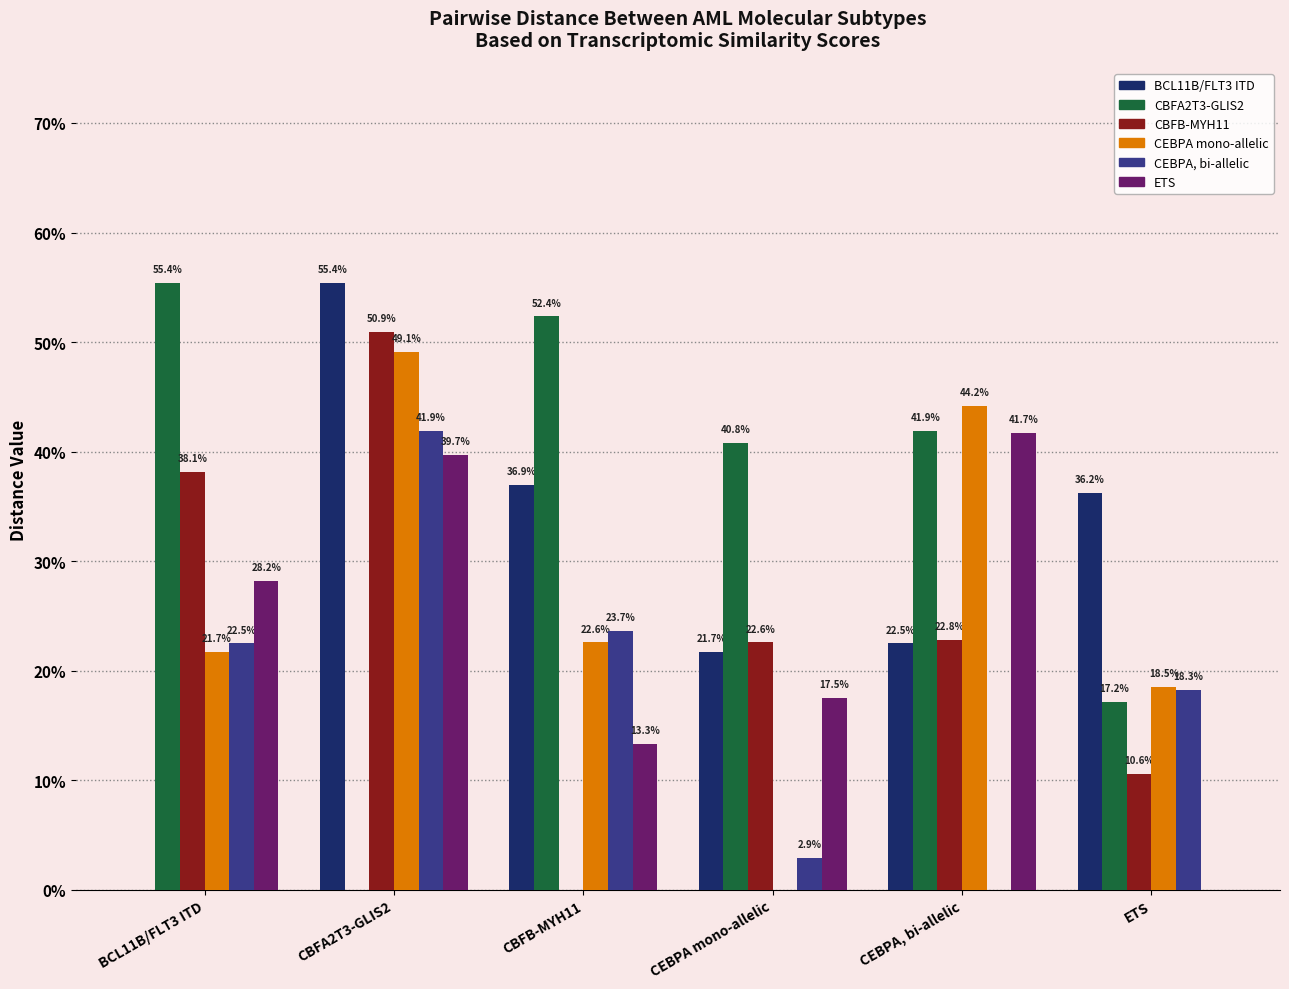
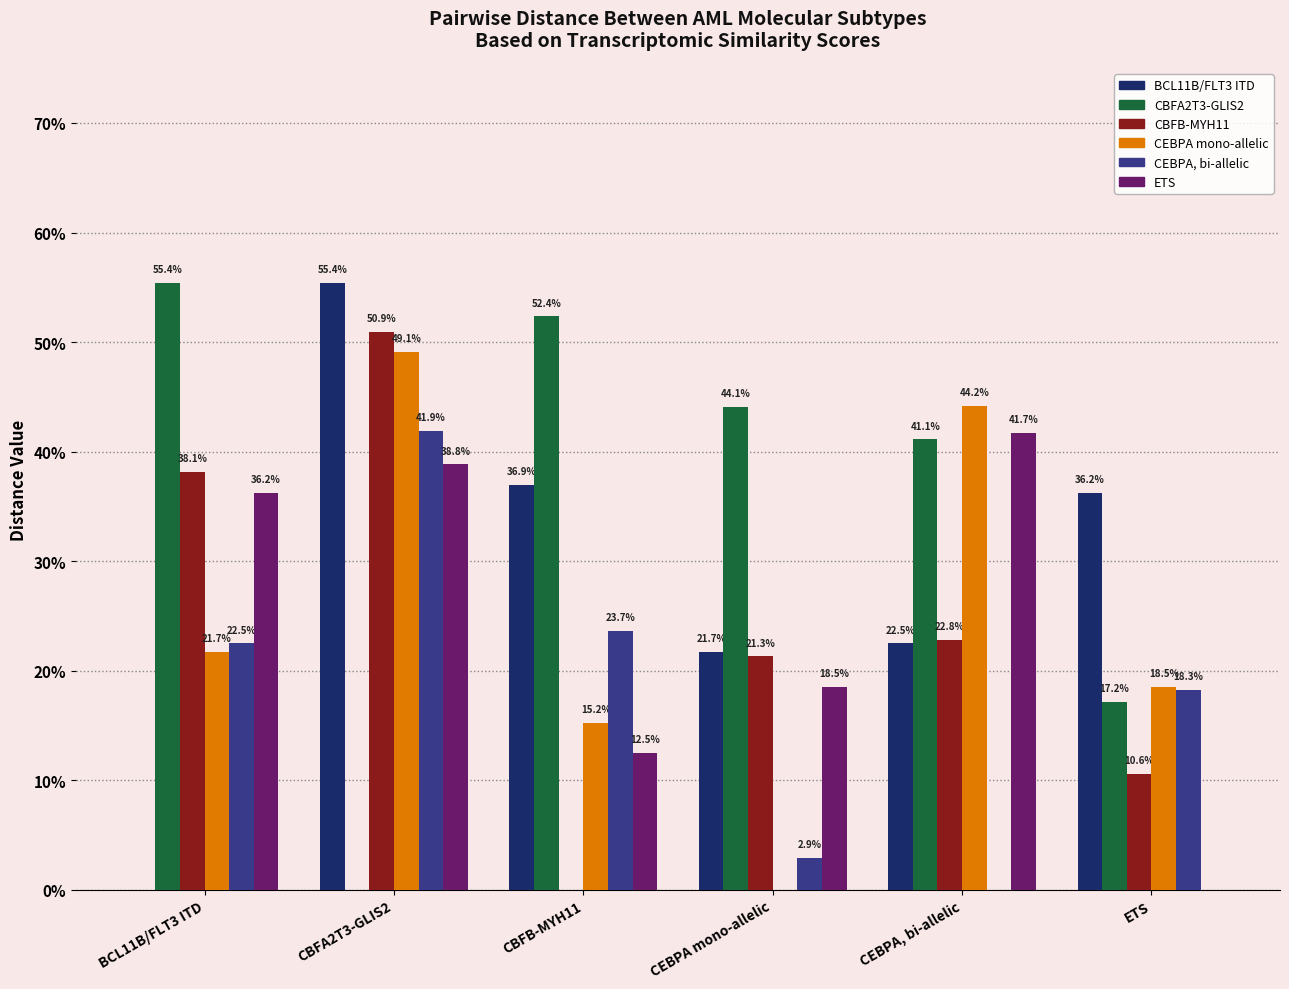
  {
    "CBFA2T3-GLIS2": {
      "BCL11B/FLT3 ITD": "55.4%",
      "CBFB-MYH11": "52.4%",
-     "CEBPA mono-allelic": "40.8%",
-     "CEBPA, bi-allelic": "41.9%",
+     "CEBPA mono-allelic": "44.1%",
+     "CEBPA, bi-allelic": "41.1%",
      "ETS": "17.2%"
    },
    "CBFB-MYH11": {
      "BCL11B/FLT3 ITD": "38.1%",
      "CBFA2T3-GLIS2": "50.9%",
-     "CEBPA mono-allelic": "22.6%",
+     "CEBPA mono-allelic": "21.3%",
      "CEBPA, bi-allelic": "22.8%",
      "ETS": "10.6%"
    },
    "CEBPA mono-allelic": {
      "BCL11B/FLT3 ITD": "21.7%",
      "CBFA2T3-GLIS2": "49.1%",
-     "CBFB-MYH11": "22.6%",
+     "CBFB-MYH11": "15.2%",
      "CEBPA, bi-allelic": "44.2%",
      "ETS": "18.5%"
    },
    "ETS": {
-     "BCL11B/FLT3 ITD": "28.2%",
-     "CBFA2T3-GLIS2": "39.7%",
-     "CBFB-MYH11": "13.3%",
-     "CEBPA mono-allelic": "17.5%",
+     "BCL11B/FLT3 ITD": "36.2%",
+     "CBFA2T3-GLIS2": "38.8%",
+     "CBFB-MYH11": "12.5%",
+     "CEBPA mono-allelic": "18.5%",
      "CEBPA, bi-allelic": "41.7%"
    }
  }
